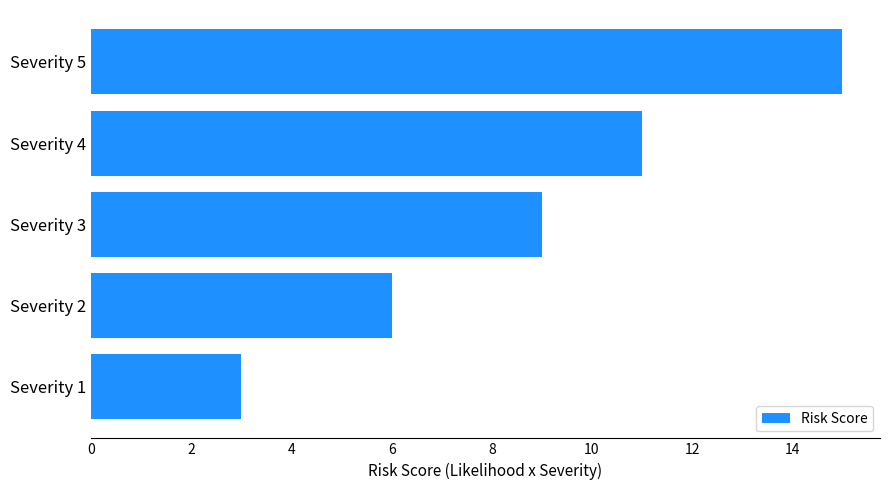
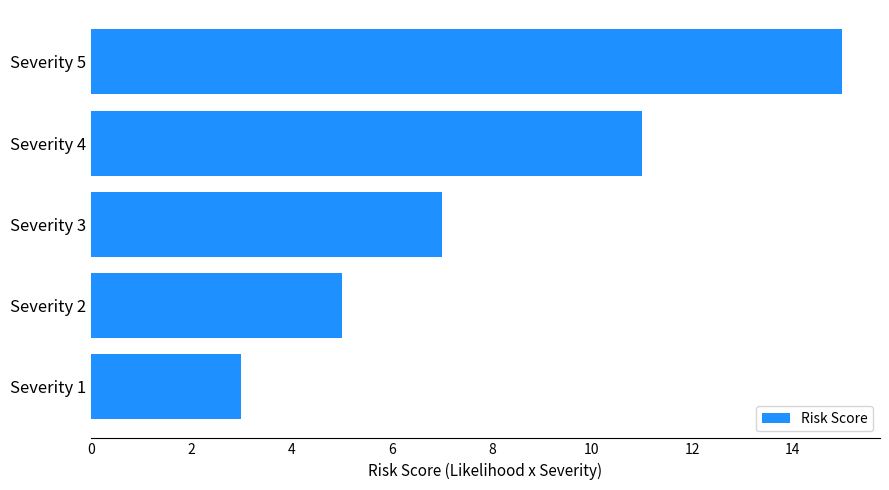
  {
    "Severity 5": 15,
    "Severity 4": 11,
-   "Severity 3": 9,
-   "Severity 2": 6,
+   "Severity 3": 7,
+   "Severity 2": 5,
    "Severity 1": 3
  }
